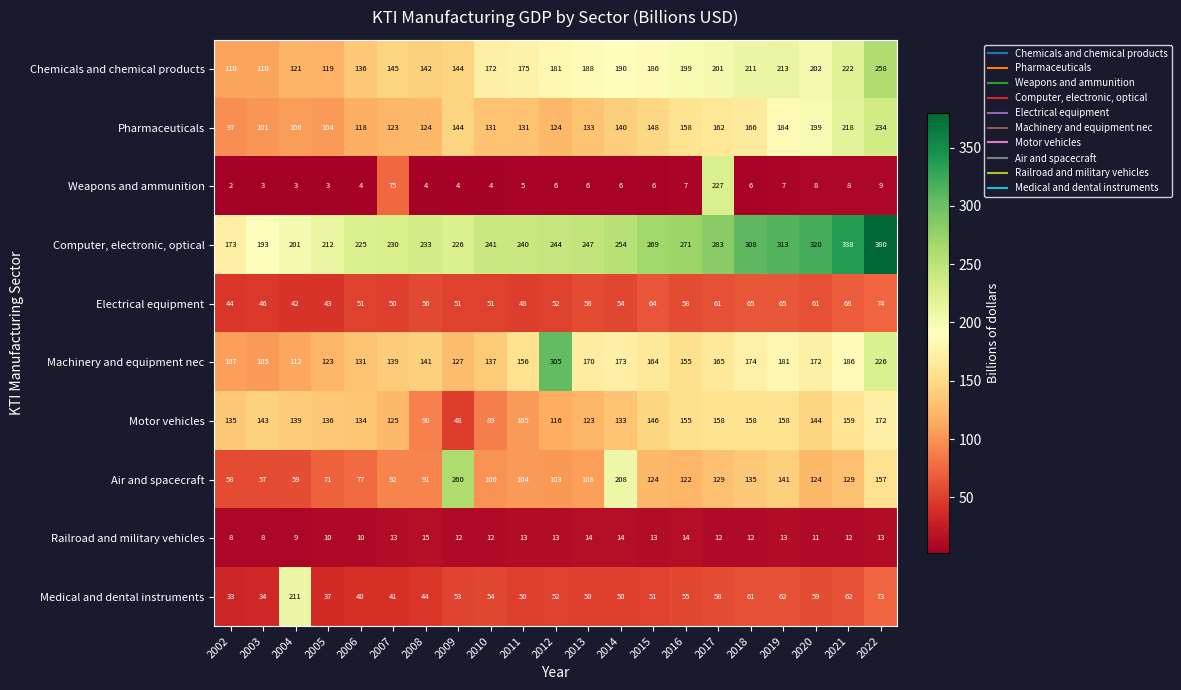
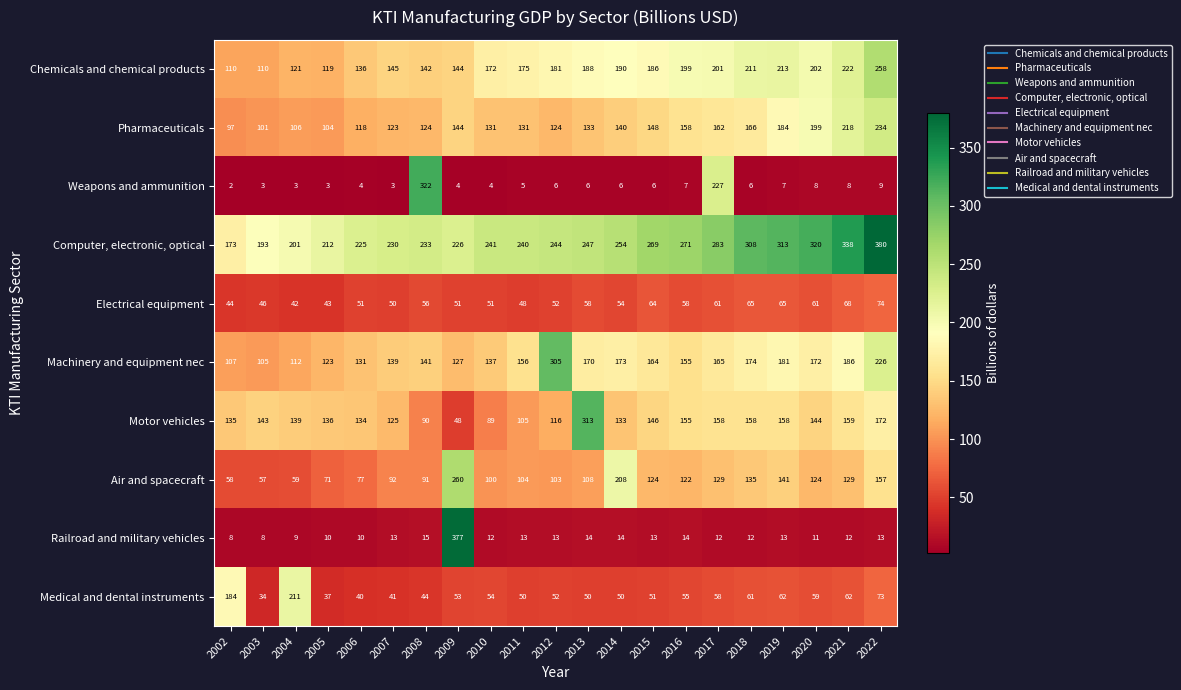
  {
    "Weapons and ammunition": {
      "2002": 2,
      "2003": 3,
      "2004": 3,
      "2005": 3,
      "2006": 4,
-     "2007": 75,
-     "2008": 4,
+     "2007": 3,
+     "2008": 322,
      "2009": 4,
      "2010": 4,
      "2011": 5,
      "2012": 6,
      "2013": 6,
      "2014": 6,
      "2015": 6,
      "2016": 7,
      "2017": 227,
      "2018": 6,
      "2019": 7,
      "2020": 8,
      "2021": 8,
      "2022": 9
    },
    "Motor vehicles": {
      "2002": 135,
      "2003": 143,
      "2004": 139,
      "2005": 136,
      "2006": 134,
      "2007": 125,
      "2008": 90,
      "2009": 48,
      "2010": 89,
      "2011": 105,
      "2012": 116,
-     "2013": 123,
+     "2013": 313,
      "2014": 133,
      "2015": 146,
      "2016": 155,
      "2017": 158,
      "2018": 158,
      "2019": 158,
      "2020": 144,
      "2021": 159,
      "2022": 172
    },
    "Railroad and military vehicles": {
      "2002": 8,
      "2003": 8,
      "2004": 9,
      "2005": 10,
      "2006": 10,
      "2007": 13,
      "2008": 15,
-     "2009": 12,
+     "2009": 377,
      "2010": 12,
      "2011": 13,
      "2012": 13,
      "2013": 14,
      "2014": 14,
      "2015": 13,
      "2016": 14,
      "2017": 12,
      "2018": 12,
      "2019": 13,
      "2020": 11,
      "2021": 12,
      "2022": 13
    },
    "Medical and dental instruments": {
-     "2002": 33,
+     "2002": 184,
      "2003": 34,
      "2004": 211,
      "2005": 37,
      "2006": 40,
      "2007": 41,
      "2008": 44,
      "2009": 53,
      "2010": 54,
      "2011": 50,
      "2012": 52,
      "2013": 50,
      "2014": 50,
      "2015": 51,
      "2016": 55,
      "2017": 58,
      "2018": 61,
      "2019": 62,
      "2020": 59,
      "2021": 62,
      "2022": 73
    }
  }
